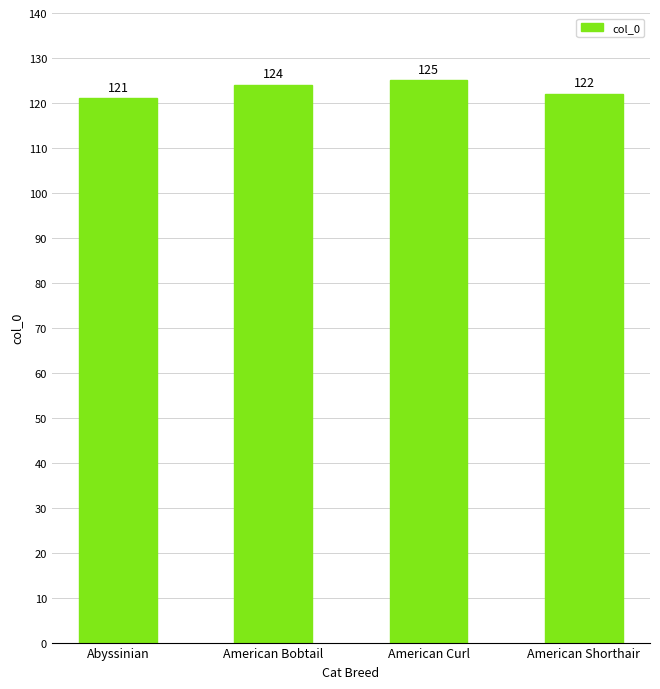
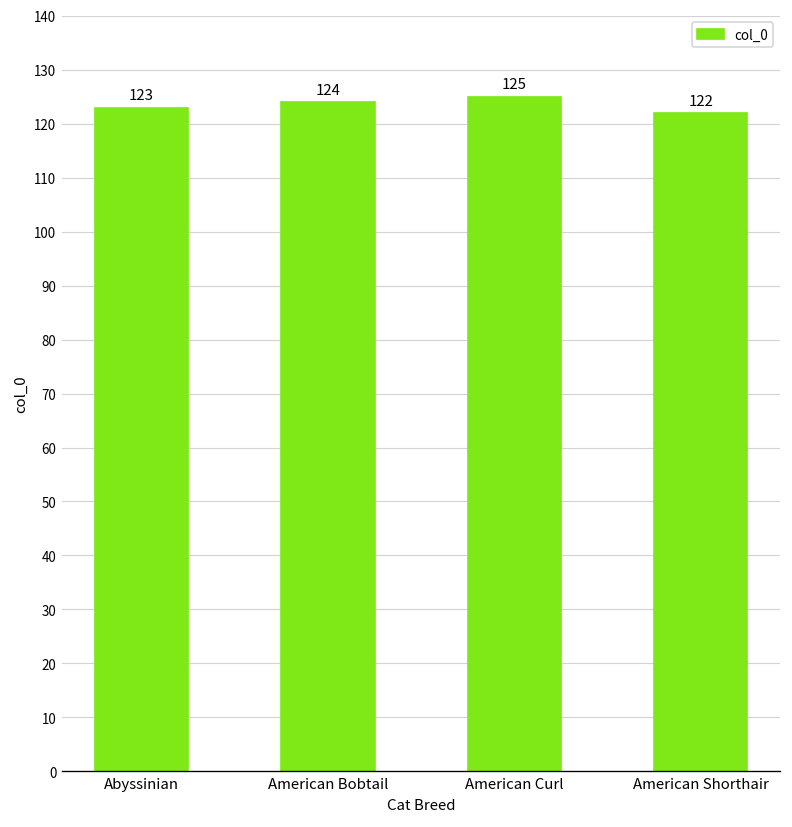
  {
-   "Abyssinian": 121,
+   "Abyssinian": 123,
    "American Bobtail": 124,
    "American Curl": 125,
    "American Shorthair": 122
  }
